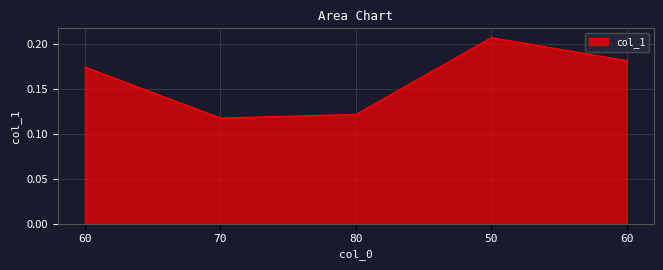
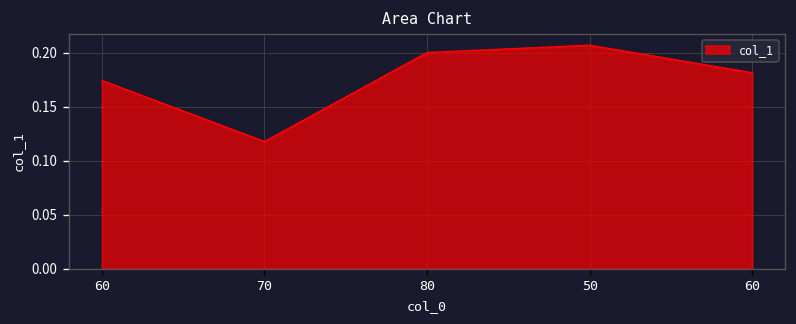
  {
    "70": 0.12,
-   "80": 0.12,
+   "80": 0.20,
    "50": 0.21
  }
